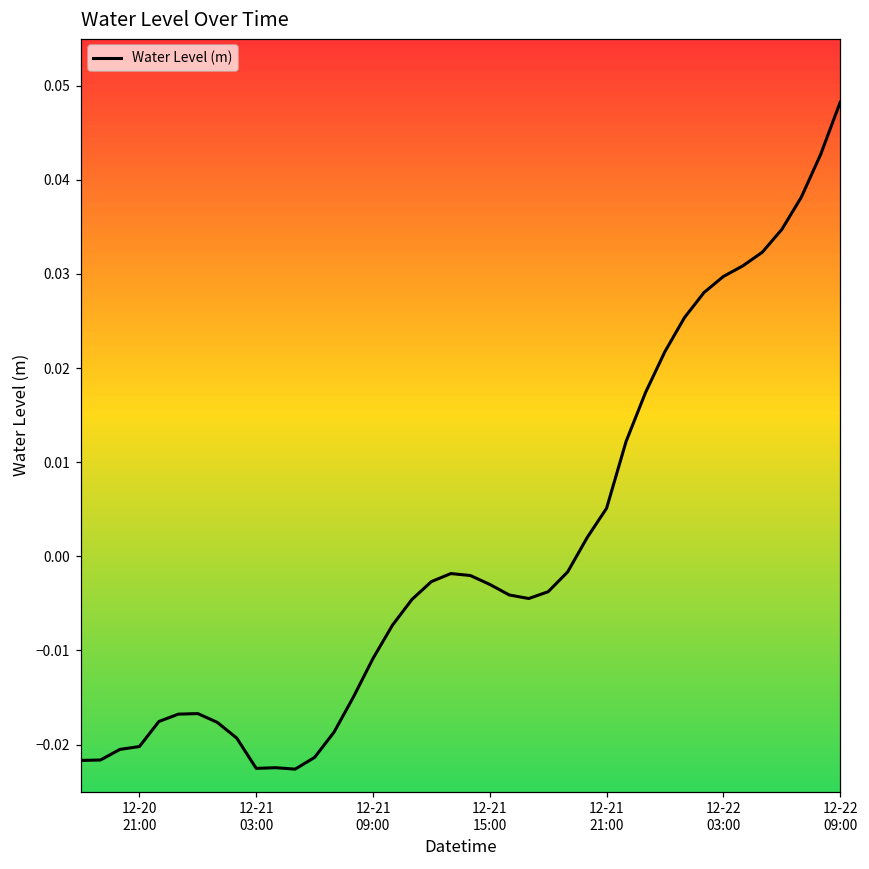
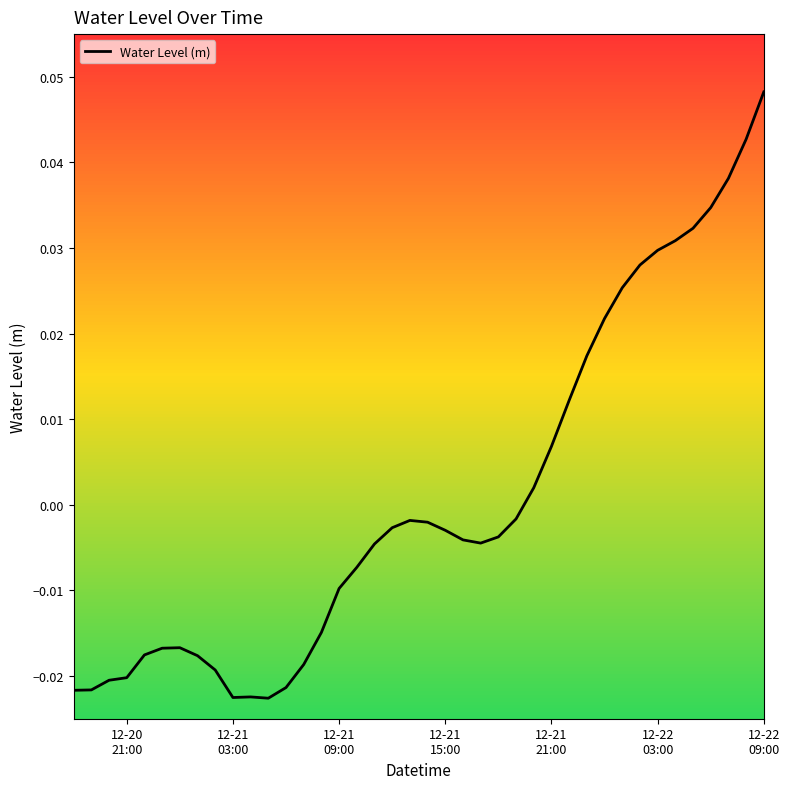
  {
    "Water Level (m)": {
      "12-20 21:00": -0.020,
      "12-21 03:00": -0.023,
-     "12-21 09:00": -0.011,
+     "12-21 09:00": -0.010,
      "12-21 15:00": -0.003,
-     "12-21 21:00": 0.005,
+     "12-21 21:00": 0.007,
      "12-22 03:00": 0.030
    }
  }
